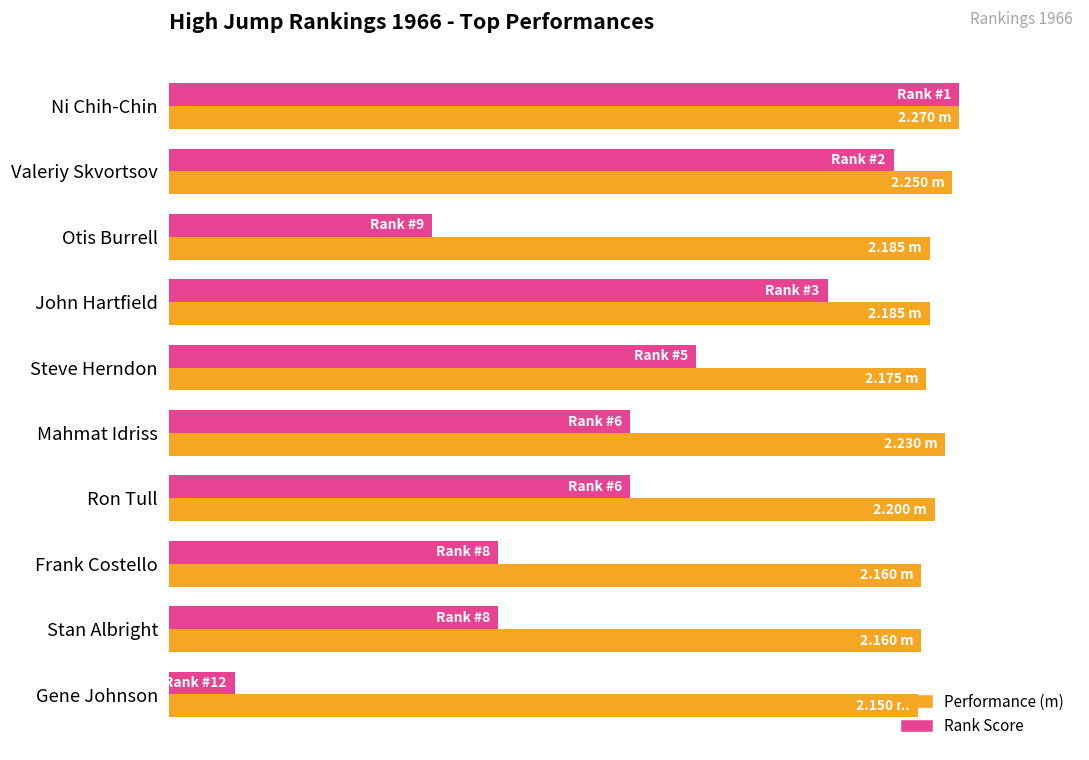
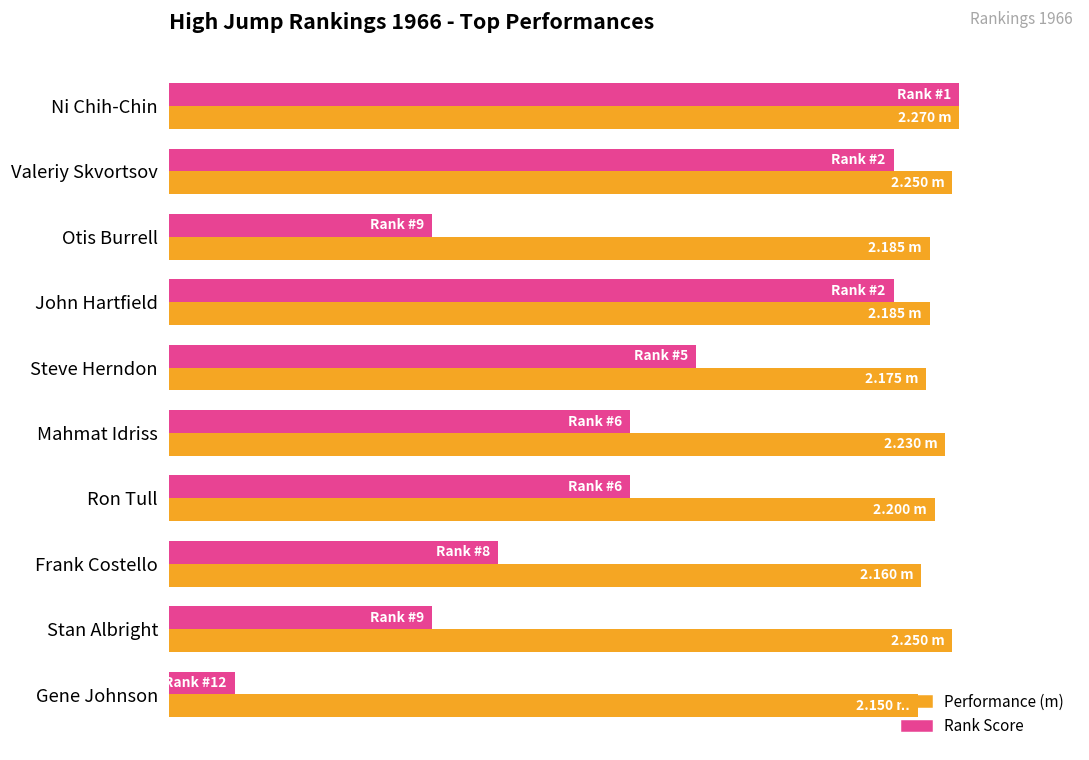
  {
    "Performance (m)": {
-     "Stan Albright": 2.160
+     "Stan Albright": 2.250
    },
    "Rank Score": {
-     "John Hartfield": 3,
-     "Stan Albright": 8
+     "John Hartfield": 2,
+     "Stan Albright": 9
    }
  }
